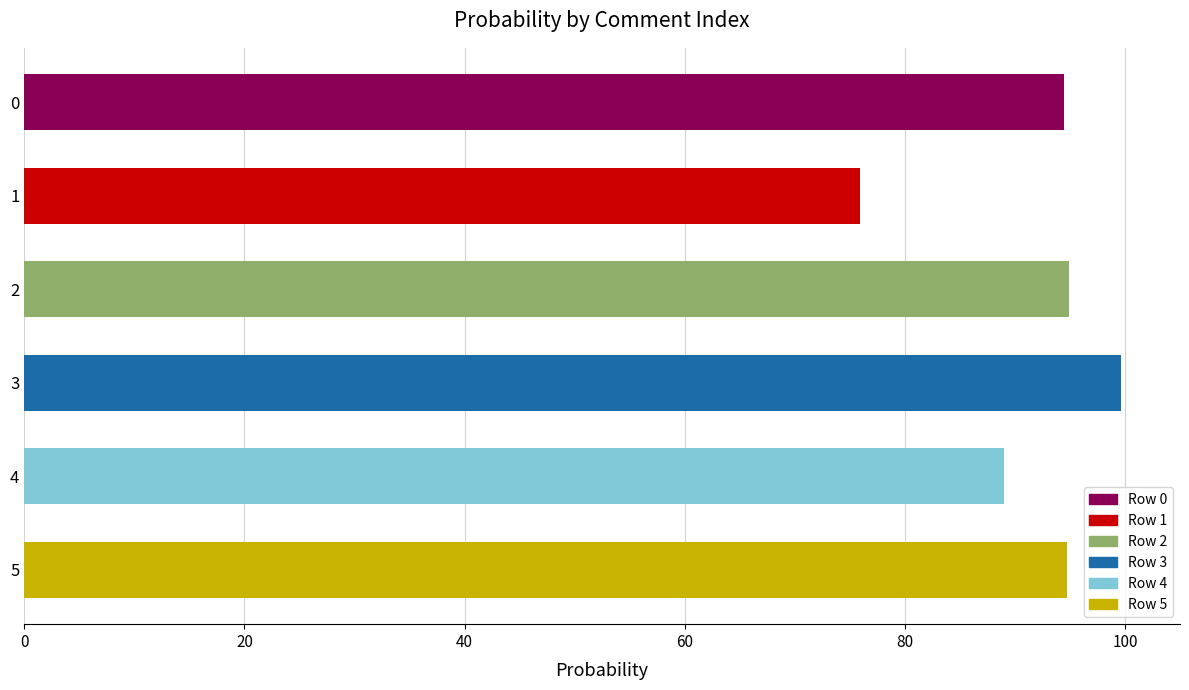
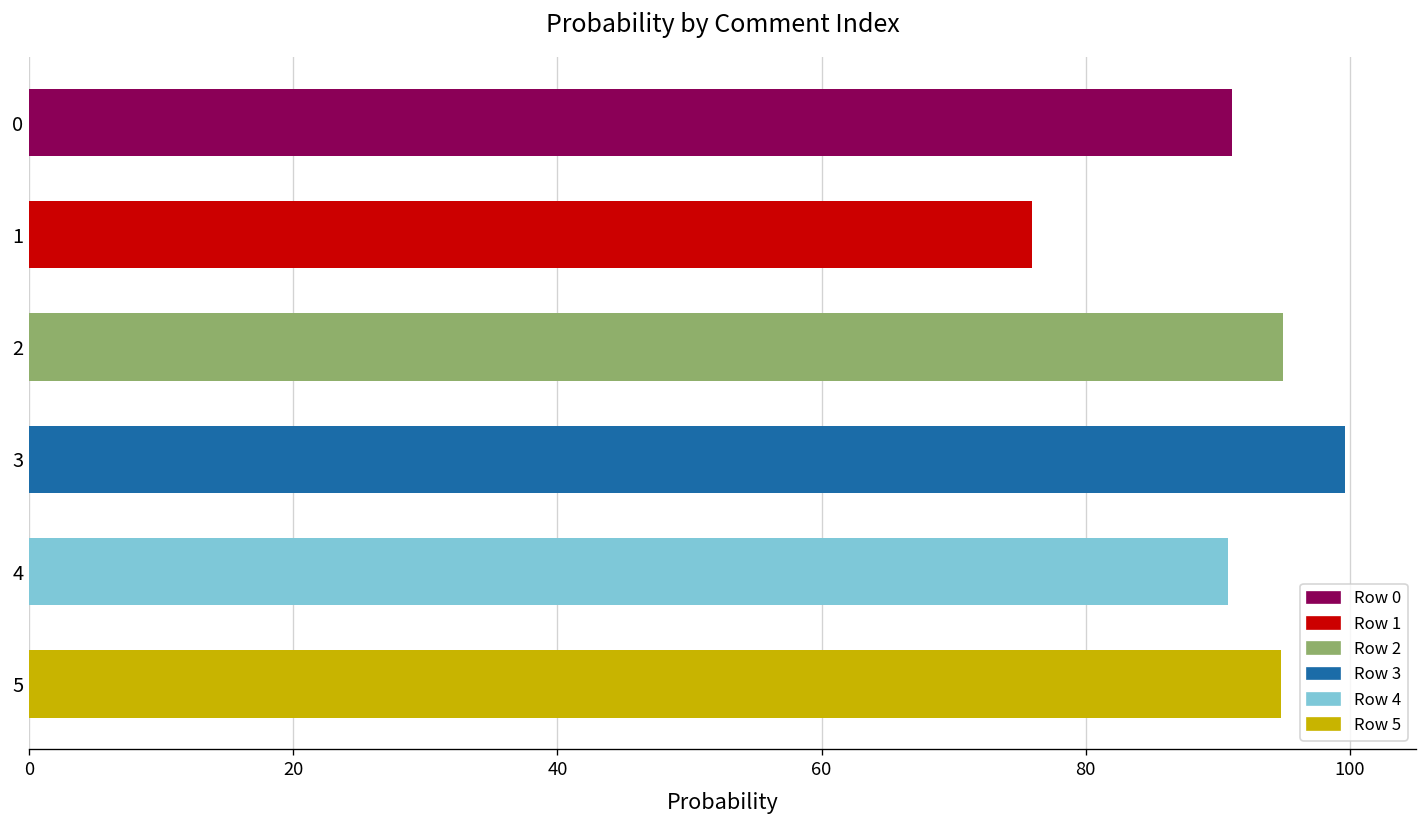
  {
-   "0": 94.4,
+   "0": 91.1,
    "1": 75.9,
    "2": 95.0,
    "3": 99.7,
-   "4": 89.0,
+   "4": 90.8,
    "5": 94.8
  }
